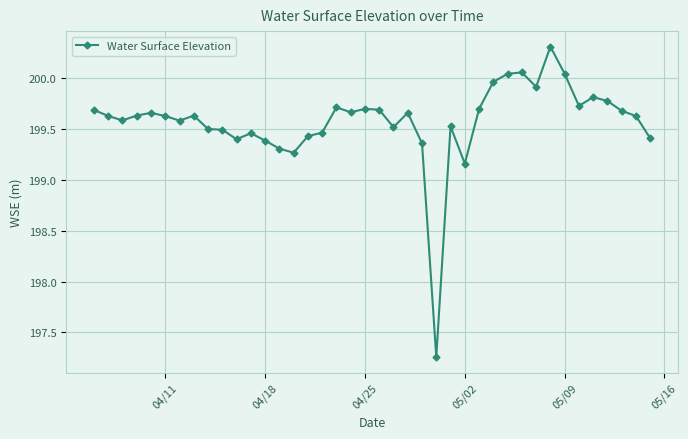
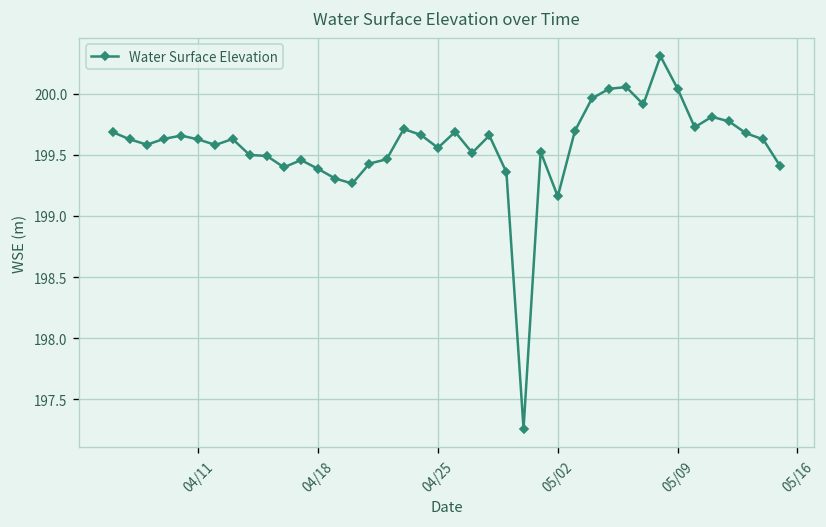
  {
    "04/11": 199.63,
    "04/18": 199.39,
-   "04/25": 199.70,
+   "04/25": 199.56,
    "05/02": 199.16,
    "05/09": 200.04
  }
